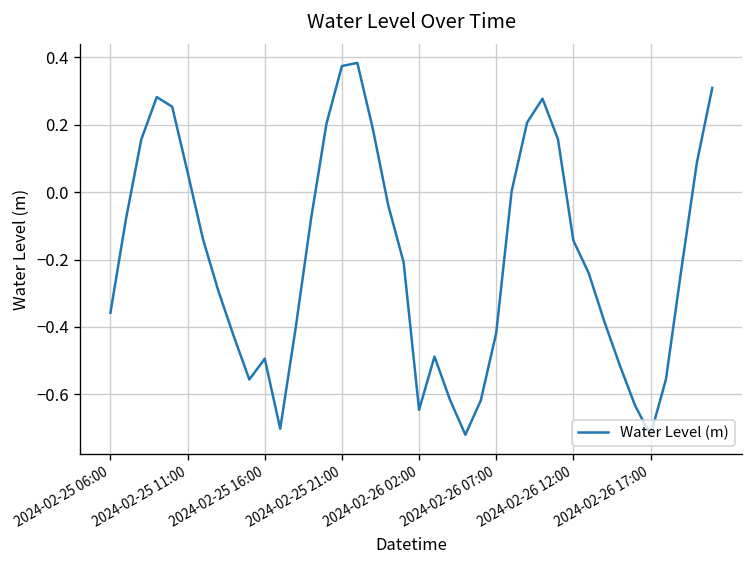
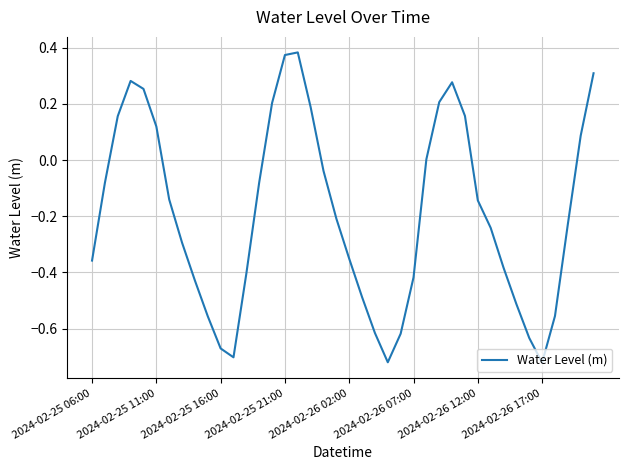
  {
    "2024-02-25 06:00": -0.36,
-   "2024-02-25 11:00": 0.06,
-   "2024-02-25 16:00": -0.49,
+   "2024-02-25 11:00": 0.12,
+   "2024-02-25 16:00": -0.67,
    "2024-02-25 21:00": 0.37,
-   "2024-02-26 02:00": -0.65,
+   "2024-02-26 02:00": -0.35,
    "2024-02-26 07:00": -0.42,
    "2024-02-26 12:00": -0.14
  }
